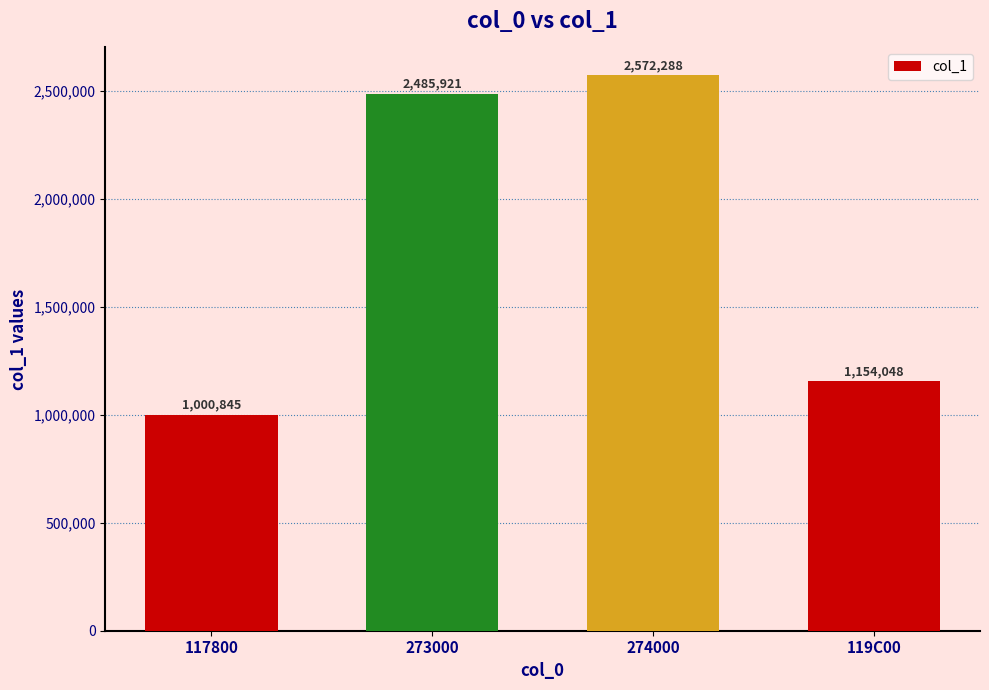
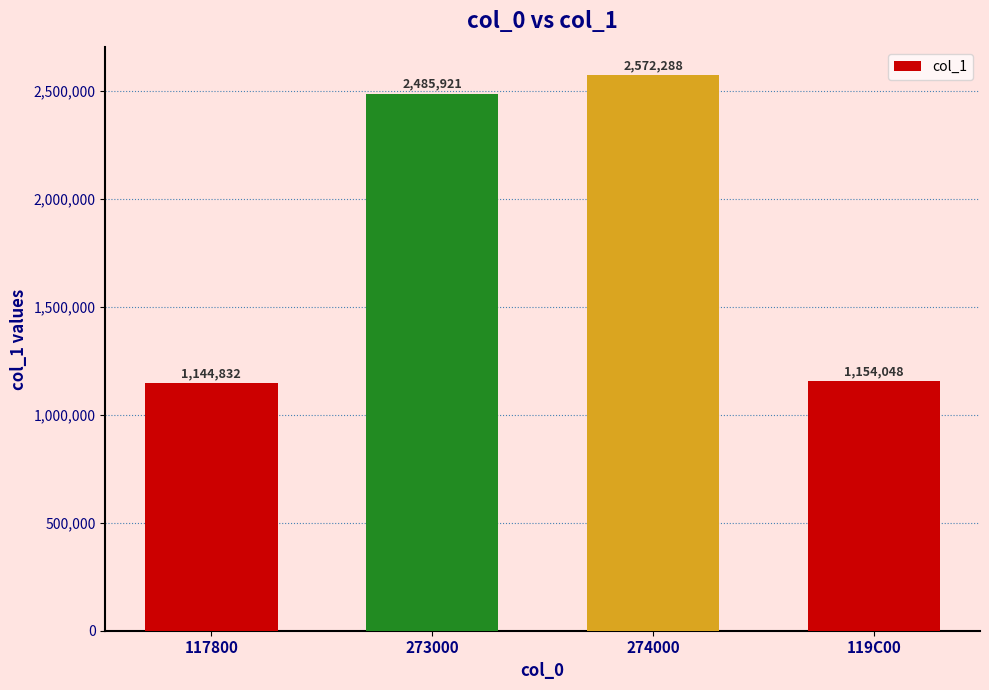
  {
-   "117800": "1,000,845",
+   "117800": "1,144,832",
    "273000": "2,485,921",
    "274000": "2,572,288",
    "119C00": "1,154,048"
  }
